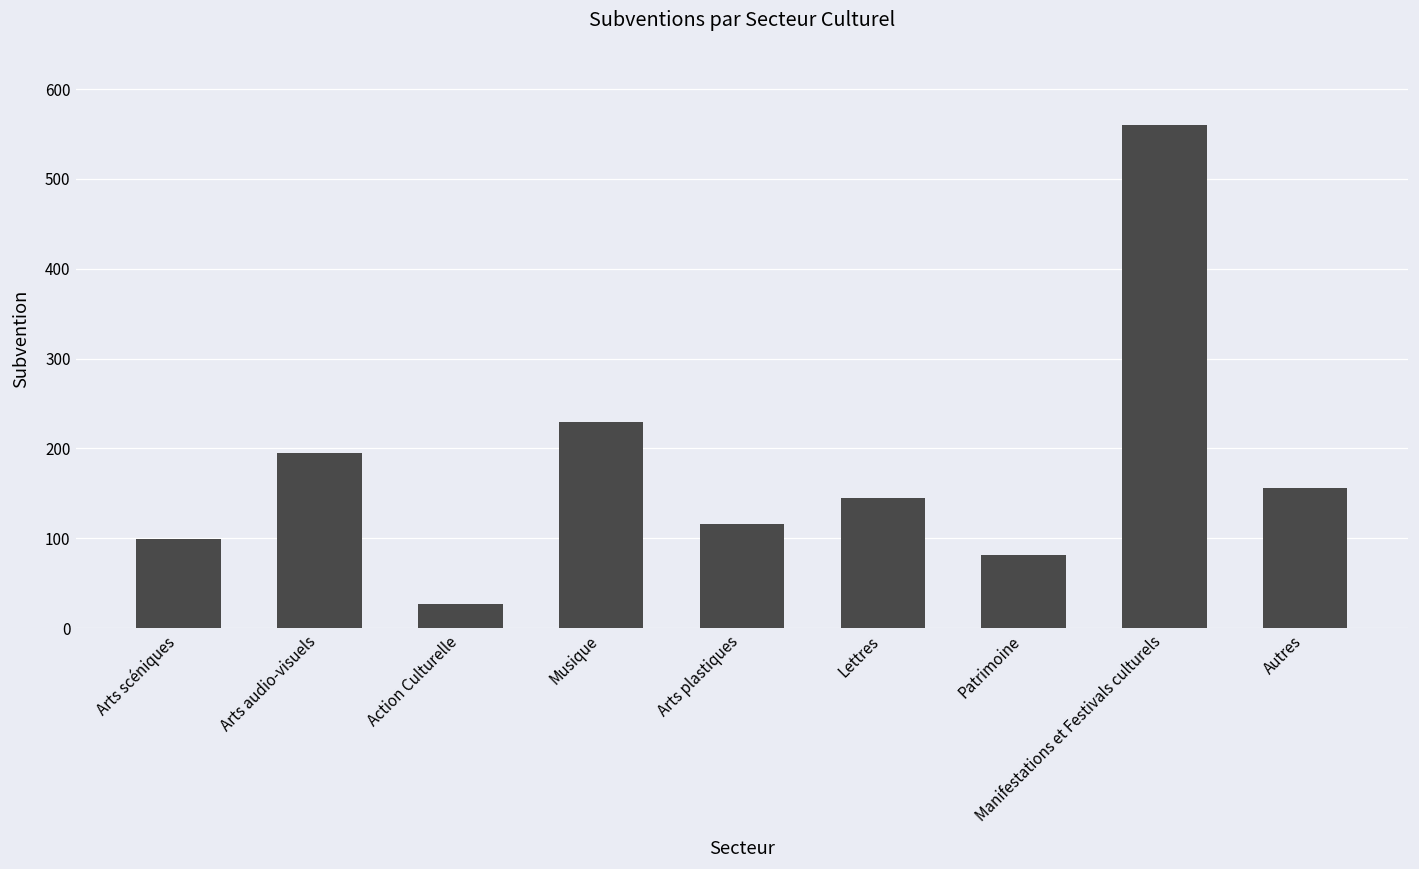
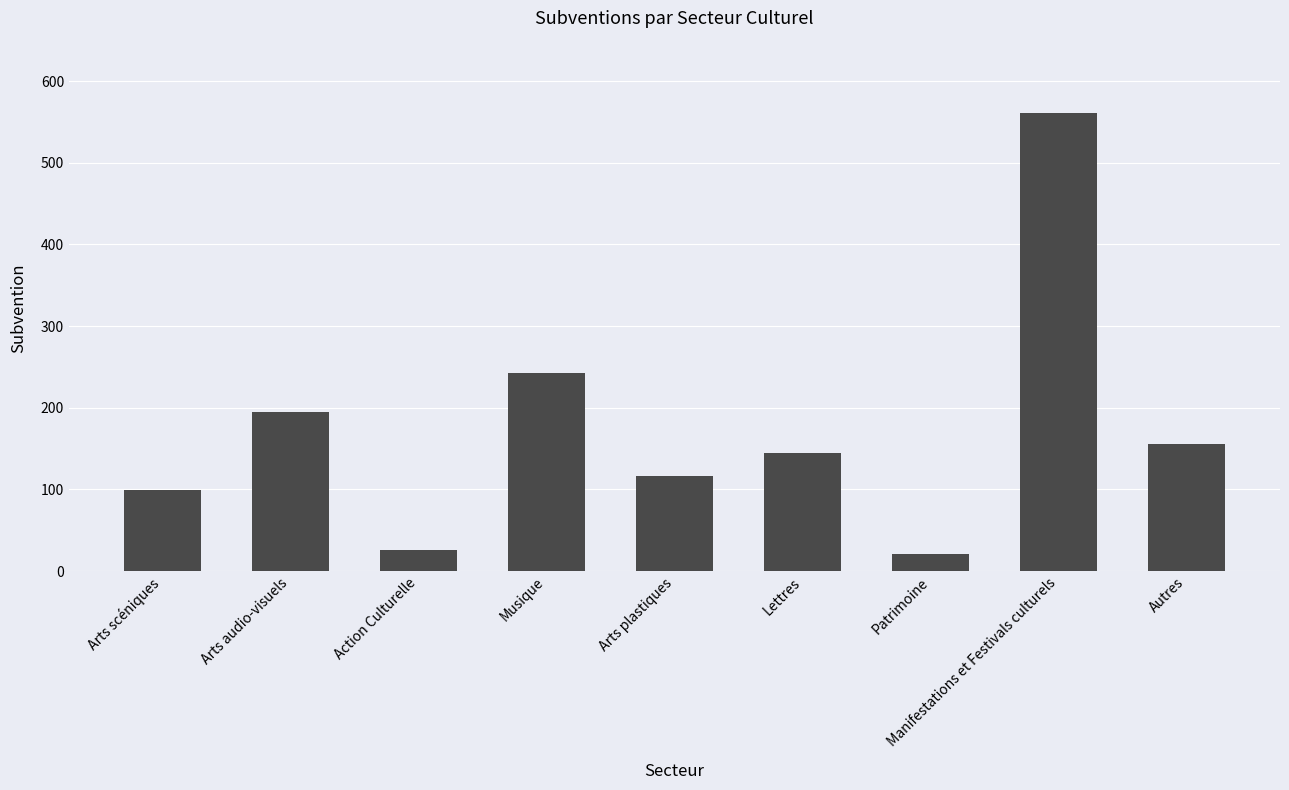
  {
    "Arts scéniques": 100,
    "Arts audio-visuels": 200,
    "Action Culturelle": 30,
-   "Musique": 230,
+   "Musique": 240,
    "Arts plastiques": 120,
    "Lettres": 140,
-   "Patrimoine": 80,
+   "Patrimoine": 20,
    "Manifestations et Festivals culturels": 560,
    "Autres": 160
  }
